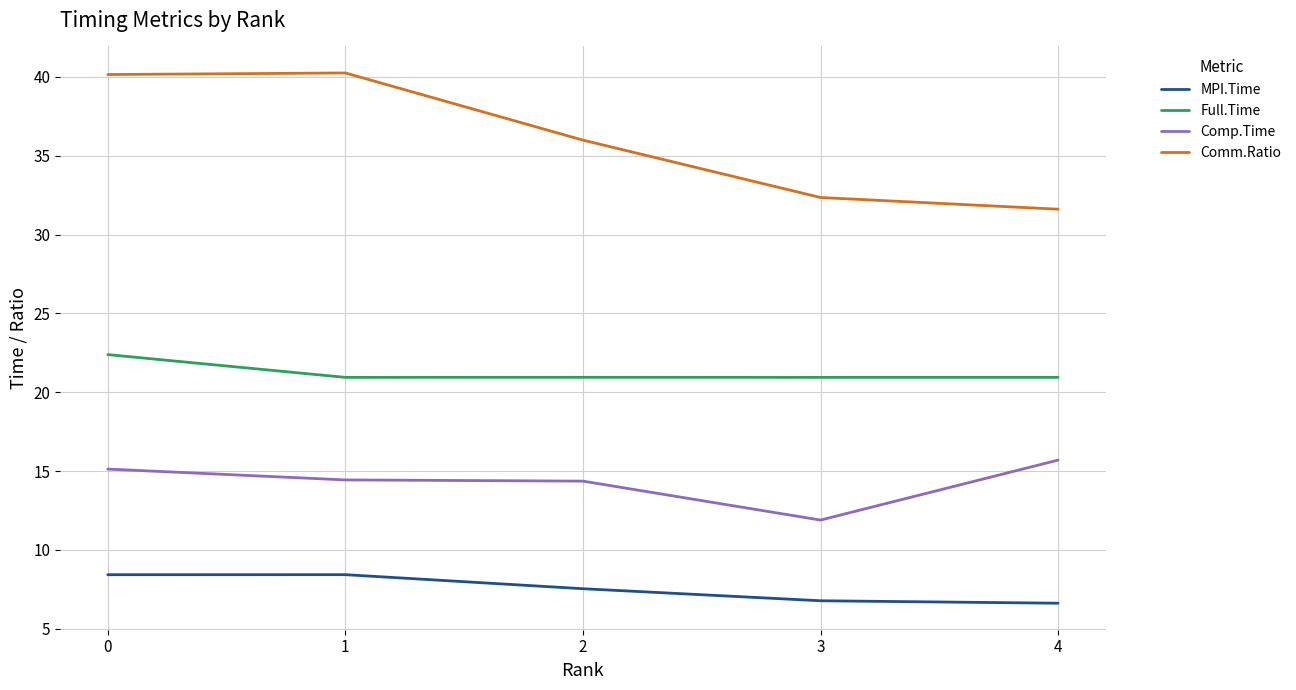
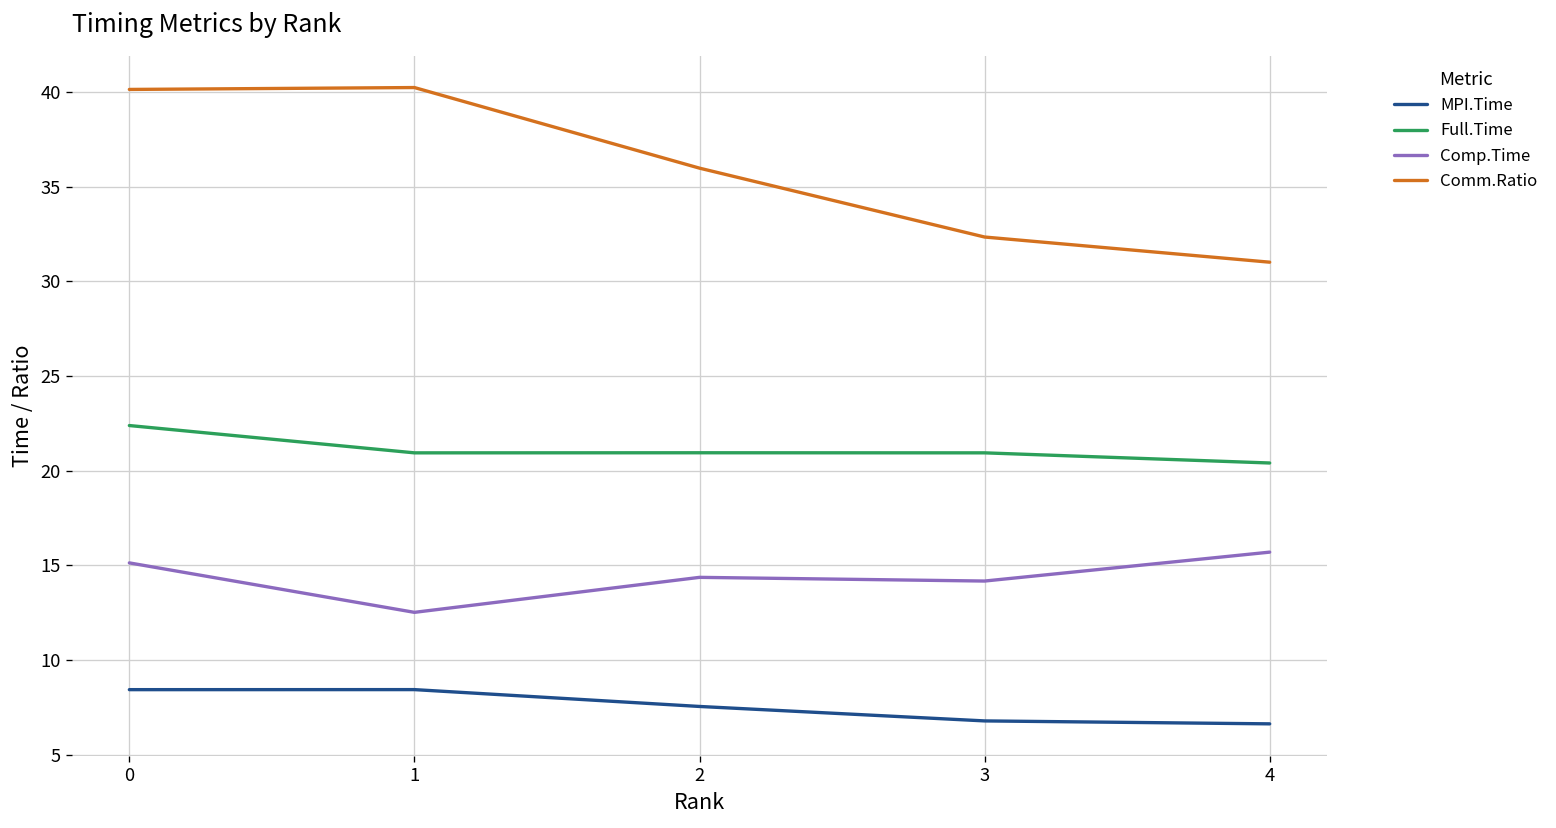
  {
    "MPI.Time": {
      "0": 8.4,
      "1": 8.4,
      "2": 7.5,
      "3": 6.8,
      "4": 6.6
    },
    "Full.Time": {
      "0": 22.4,
      "1": 20.9,
      "2": 20.9,
      "3": 20.9,
-     "4": 20.9
+     "4": 20.4
    },
    "Comp.Time": {
      "0": 15.1,
-     "1": 14.4,
+     "1": 12.5,
      "2": 14.4,
-     "3": 11.9,
+     "3": 14.2,
      "4": 15.7
    },
    "Comm.Ratio": {
      "0": 40.2,
      "1": 40.3,
      "2": 36.0,
      "3": 32.4,
-     "4": 31.6
+     "4": 31.0
    }
  }
